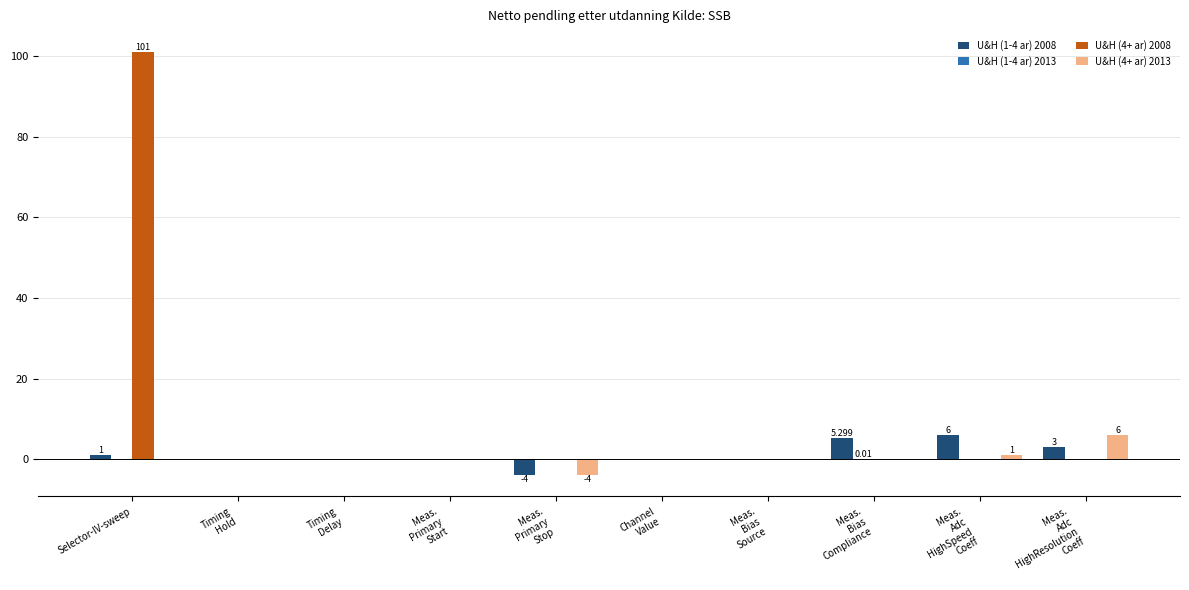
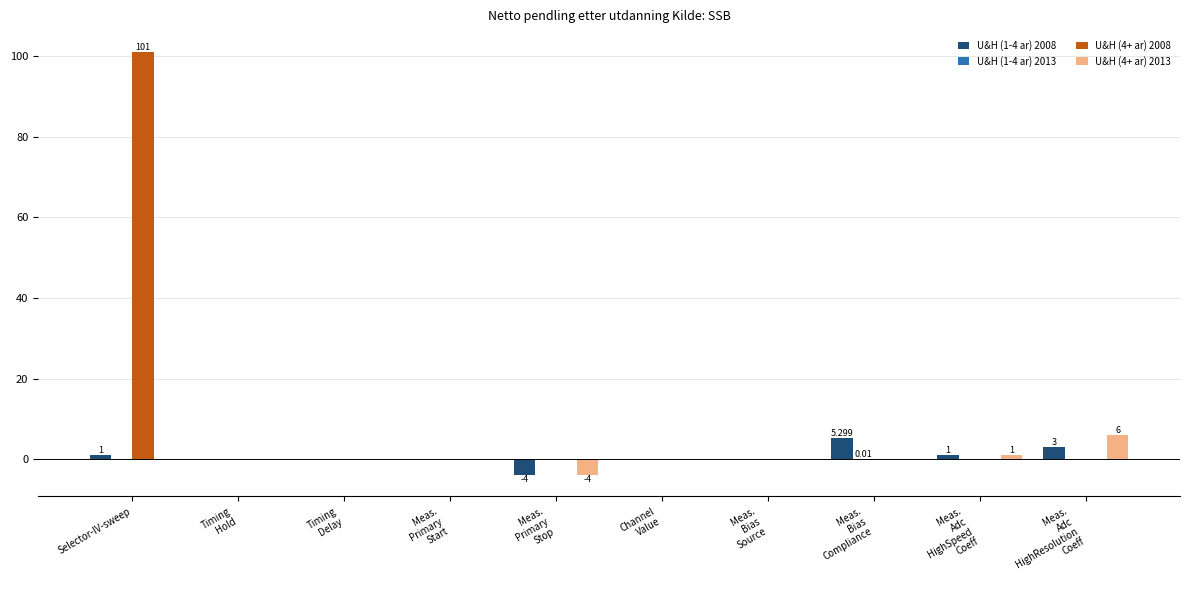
  {
    "U&H (1-4 ar) 2008": {
      "Selector-IV-sweep": 1,
      "Meas. Primary Stop": -4,
      "Meas. Bias Compliance": 5.299,
-     "Meas. Adc HighSpeed Coeff": 6,
+     "Meas. Adc HighSpeed Coeff": 1,
      "Meas. Adc HighResolution Coeff": 3
    },
    "U&H (1-4 ar) 2013": {
      "Meas. Bias Compliance": 0.01
    },
    "U&H (4+ ar) 2008": {
      "Selector-IV-sweep": 101
    },
    "U&H (4+ ar) 2013": {
      "Meas. Primary Stop": -4,
      "Meas. Adc HighSpeed Coeff": 1,
      "Meas. Adc HighResolution Coeff": 6
    }
  }
